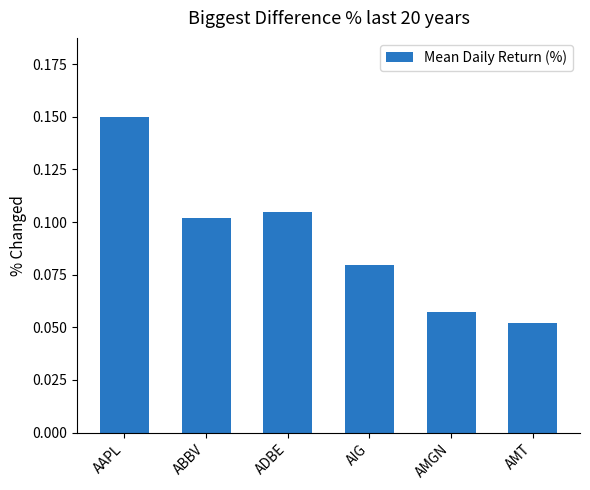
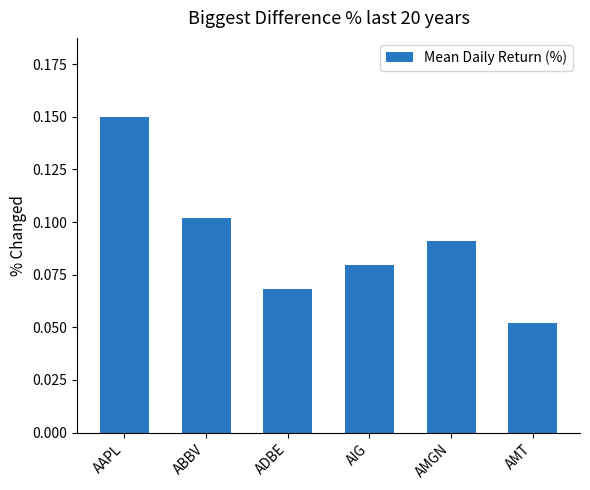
  {
    "AAPL": 0.150,
    "ABBV": 0.102,
-   "ADBE": 0.105,
+   "ADBE": 0.068,
    "AIG": 0.080,
-   "AMGN": 0.057,
+   "AMGN": 0.091,
    "AMT": 0.052
  }
